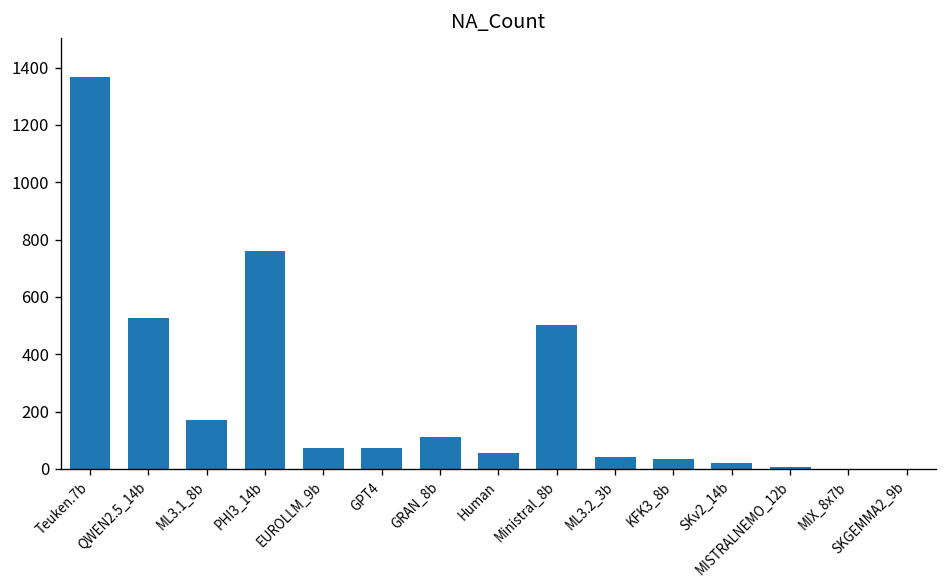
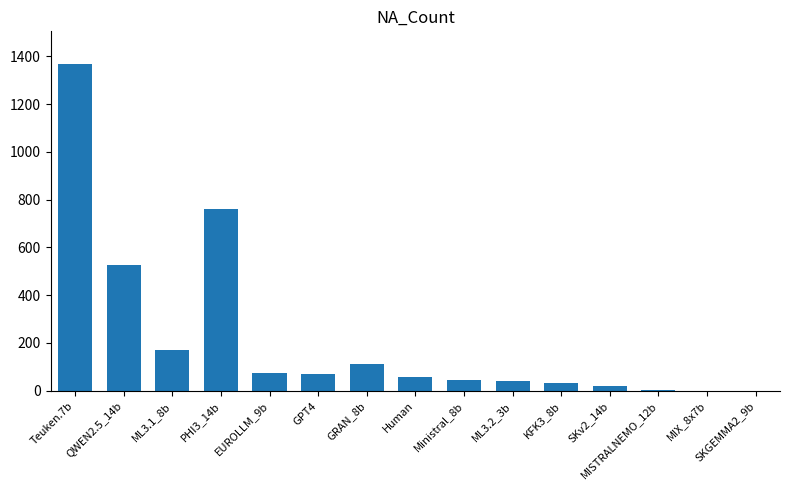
  {
    "Teuken.7b": 1370,
    "QWEN2.5_14b": 530,
    "ML3.1_8b": 170,
    "PHI3_14b": 760,
    "EUROLLM_9b": 70,
    "GPT4": 70,
    "GRAN_8b": 110,
    "Human": 60,
-   "Ministral_8b": 500,
+   "Ministral_8b": 40,
    "ML3.2_3b": 40,
    "KFK3_8b": 30,
    "SKv2_14b": 20,
    "MIX_8x7b": 0,
    "SKGEMMA2_9b": 0
  }
